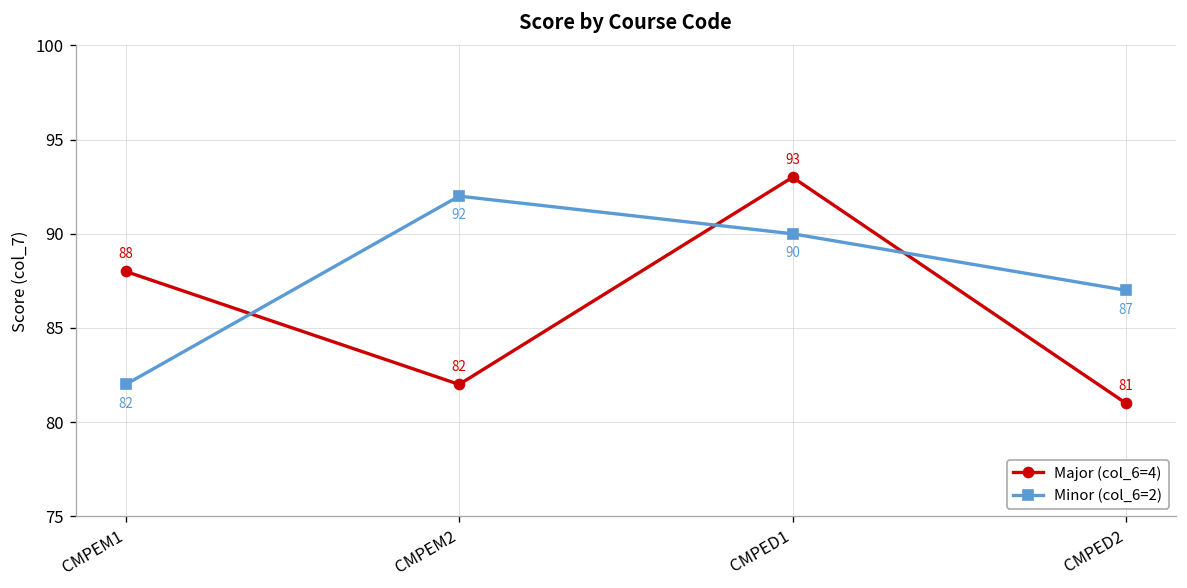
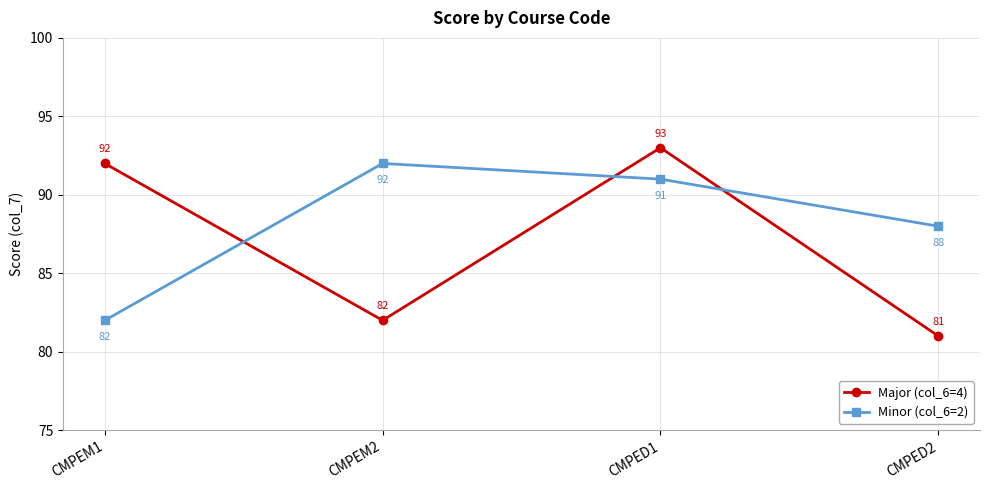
  {
    "Major (col_6=4)": {
-     "CMPEM1": 88,
+     "CMPEM1": 92,
      "CMPEM2": 82,
      "CMPED1": 93,
      "CMPED2": 81
    },
    "Minor (col_6=2)": {
      "CMPEM1": 82,
      "CMPEM2": 92,
-     "CMPED1": 90,
-     "CMPED2": 87
+     "CMPED1": 91,
+     "CMPED2": 88
    }
  }
